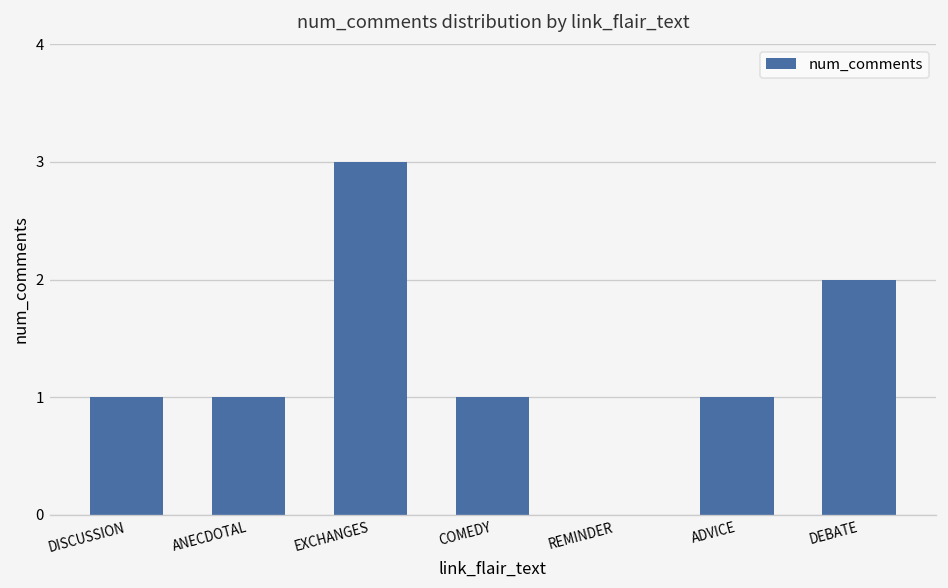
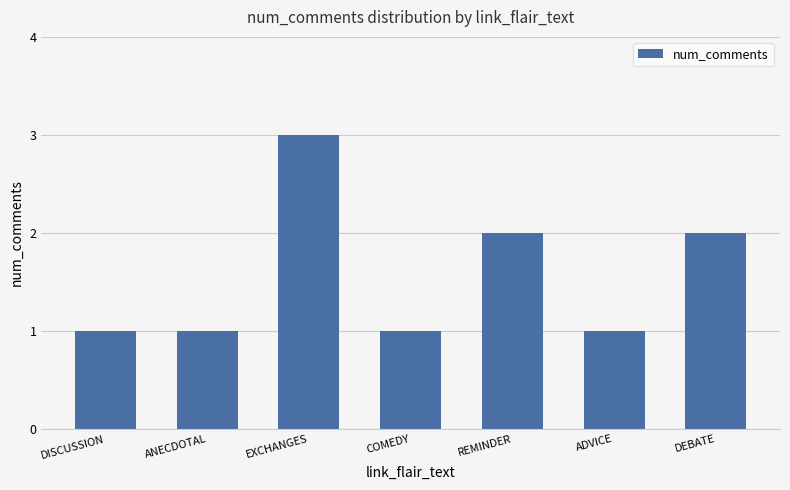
  {
    "DISCUSSION": 1,
    "ANECDOTAL": 1,
    "EXCHANGES": 3,
    "COMEDY": 1,
-   "REMINDER": 0,
+   "REMINDER": 2,
    "ADVICE": 1,
    "DEBATE": 2
  }
